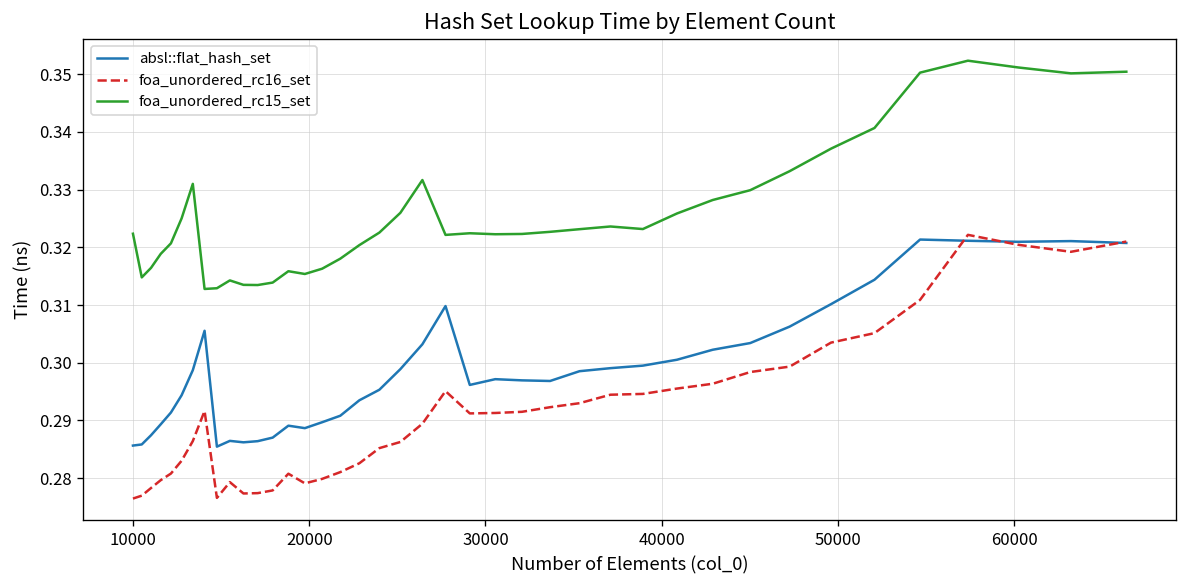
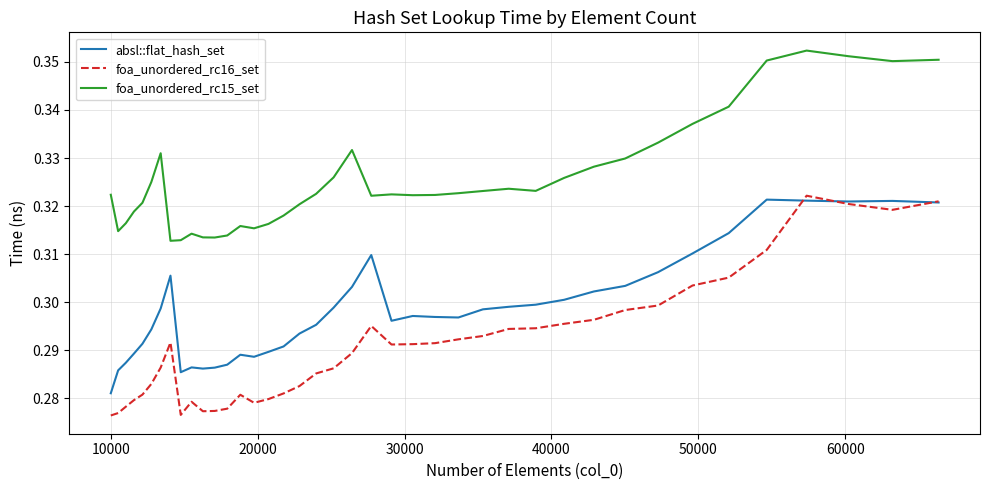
  {
    "absl::flat_hash_set": {
-     "10000": 0.286
+     "10000": 0.281
    },
    "foa_unordered_rc16_set": {
      "10000": 0.276
    },
    "foa_unordered_rc15_set": {
      "10000": 0.322
    }
  }
